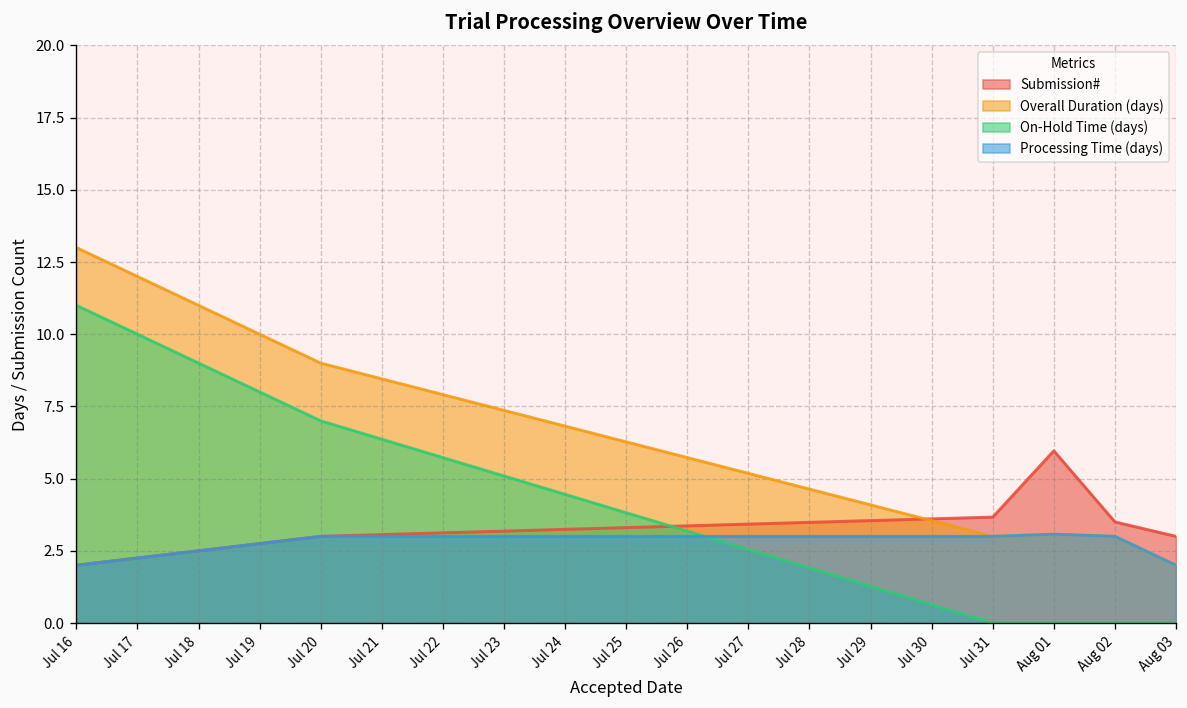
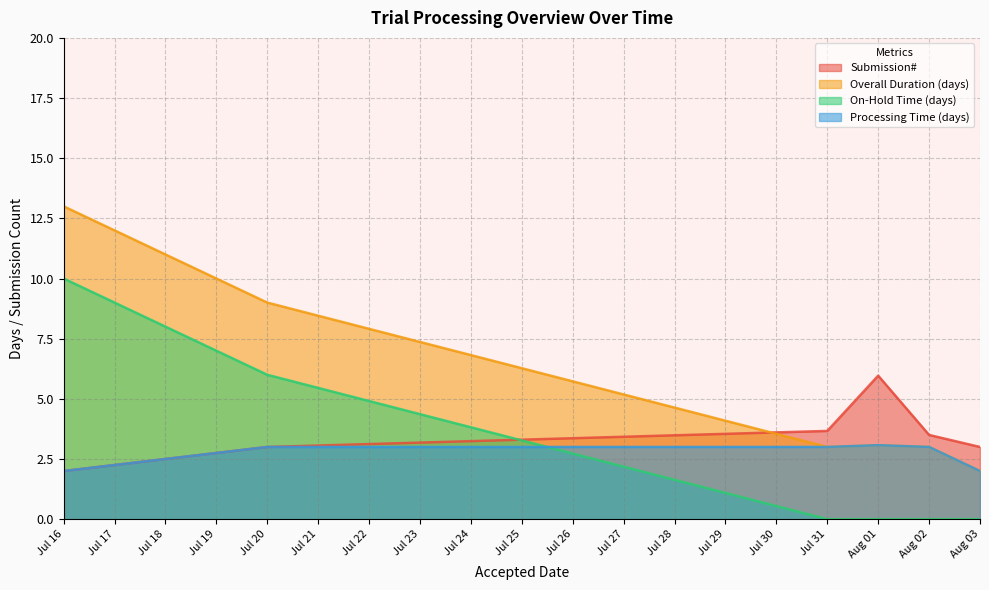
  {
    "Submission#": {
      "Jul 31": 3.7,
      "Aug 01": 6,
      "Aug 02": 3.5,
      "Aug 03": 3
    },
    "Overall Duration (days)": {
      "Jul 16": 13,
      "Jul 20": 9
    },
    "On-Hold Time (days)": {
-     "Jul 16": 11,
-     "Jul 20": 7,
+     "Jul 16": 10,
+     "Jul 20": 6,
      "Jul 31": 0,
      "Aug 01": 0,
      "Aug 02": 0,
      "Aug 03": 0
    }
  }
